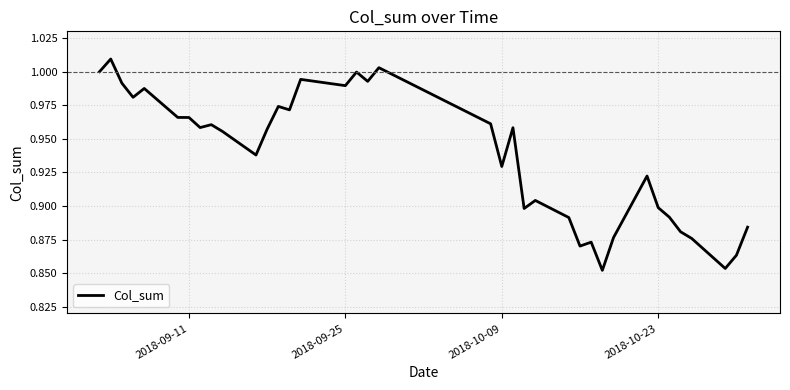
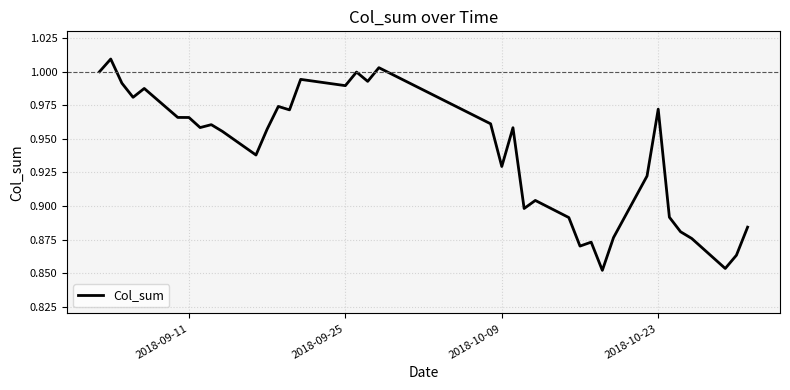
  {
    "2018-09-11": 0.966,
    "2018-09-25": 0.990,
    "2018-10-09": 0.929,
-   "2018-10-23": 0.899
+   "2018-10-23": 0.972
  }
